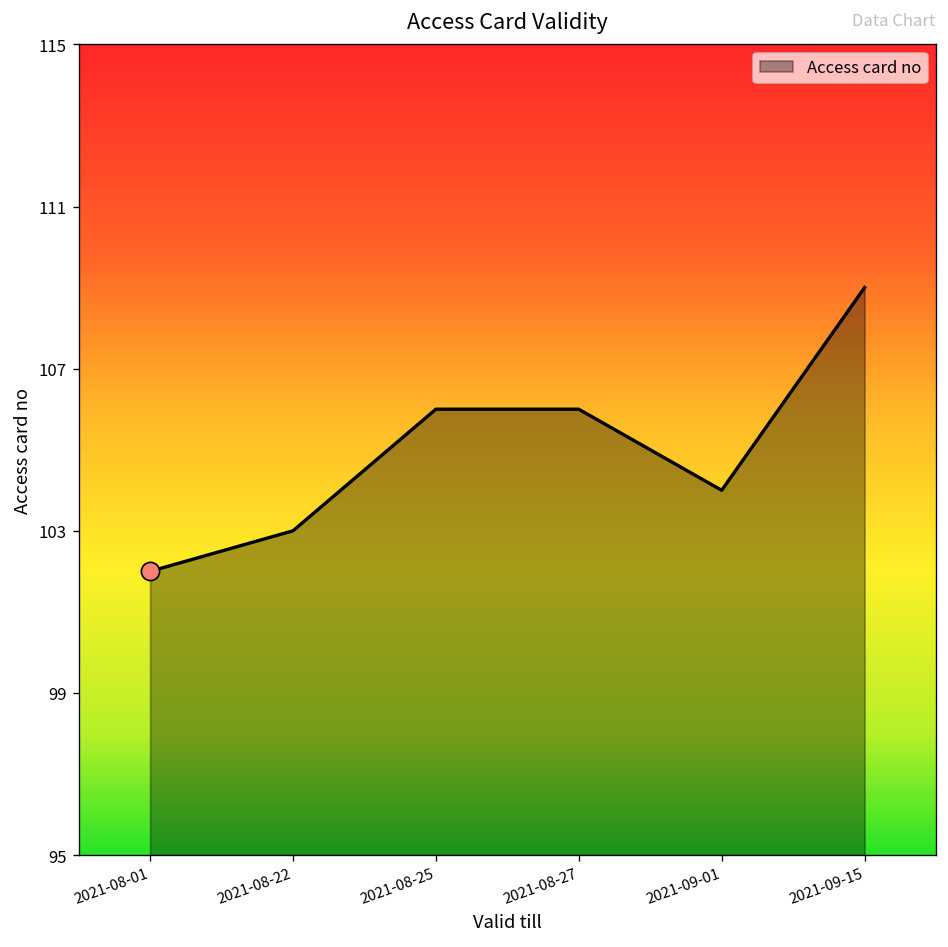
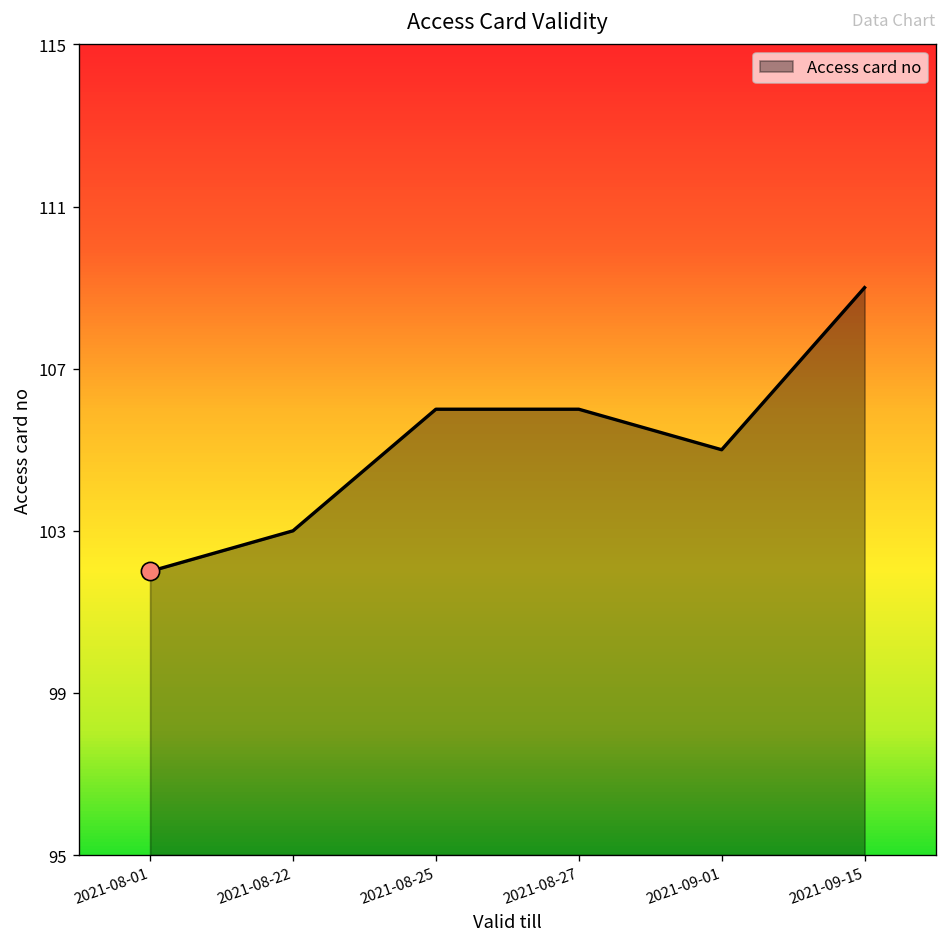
  {
    "Access card no": {
      "2021-08-22": 103,
      "2021-08-25": 106,
      "2021-08-27": 106,
-     "2021-09-01": 104,
+     "2021-09-01": 105,
      "2021-09-15": 109
    }
  }
